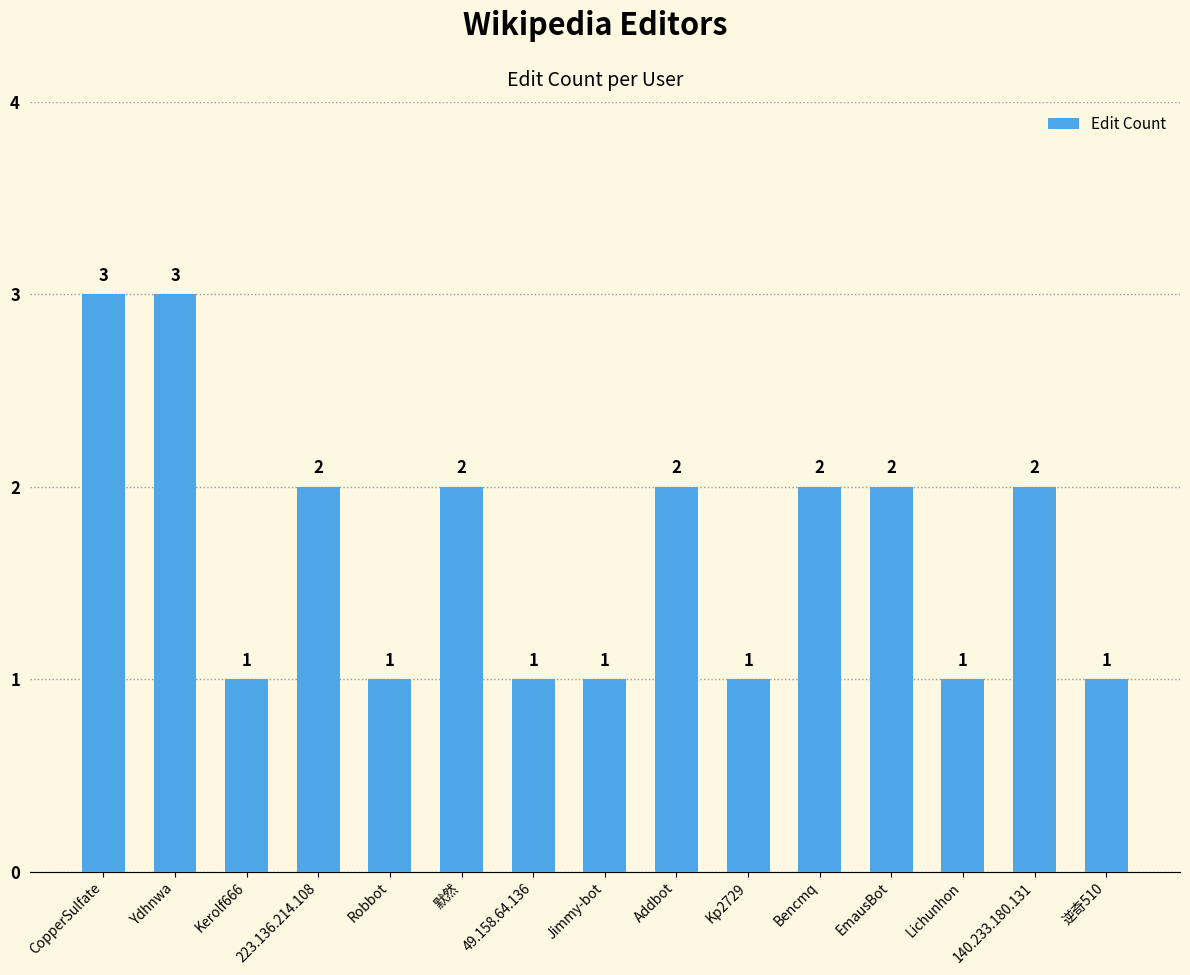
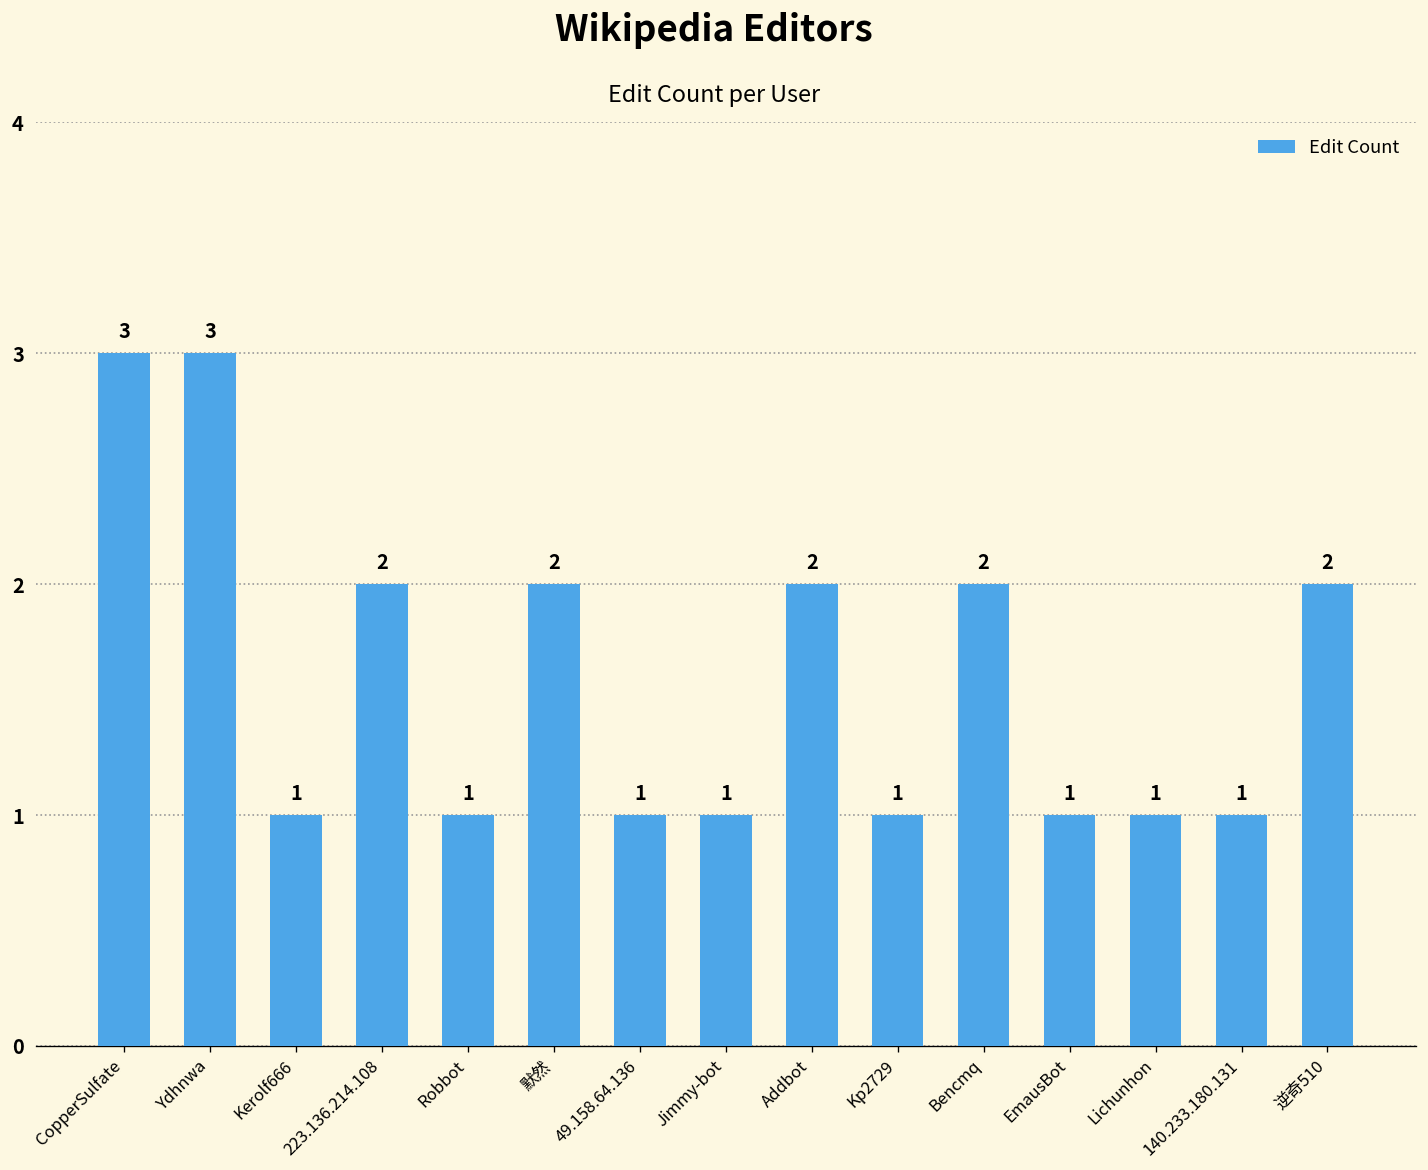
  {
    "CopperSulfate": 3,
    "Ydhnwa": 3,
    "Kerolf666": 1,
    "223.136.214.108": 2,
    "Robbot": 1,
    "默然": 2,
    "49.158.64.136": 1,
    "Jimmy-bot": 1,
    "Addbot": 2,
    "Kp2729": 1,
    "Bencmq": 2,
-   "EmausBot": 2,
+   "EmausBot": 1,
    "Lichunhon": 1,
-   "140.233.180.131": 2,
-   "逆奇510": 1
+   "140.233.180.131": 1,
+   "逆奇510": 2
  }
